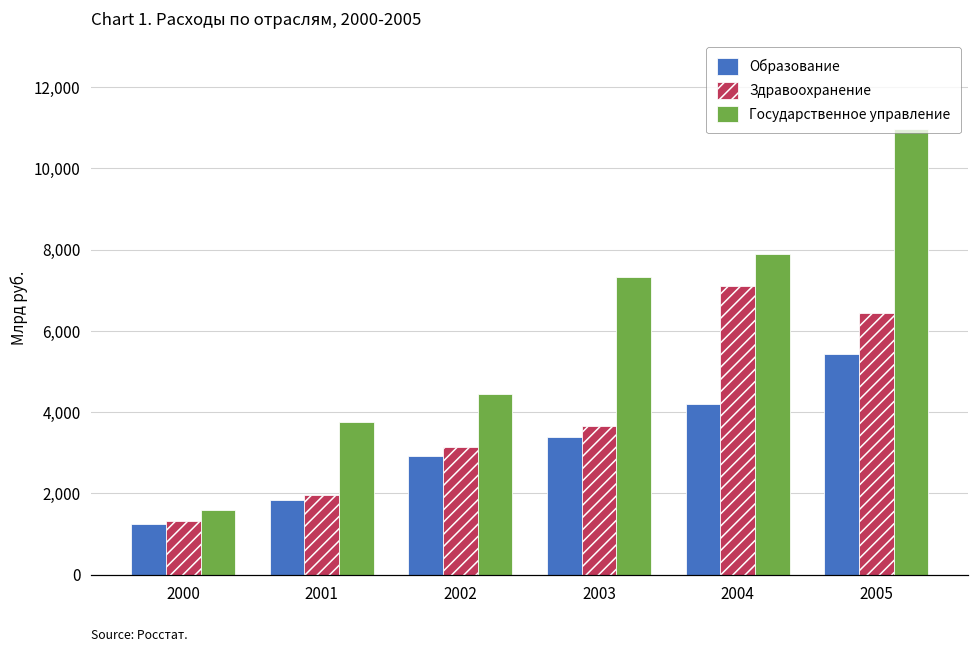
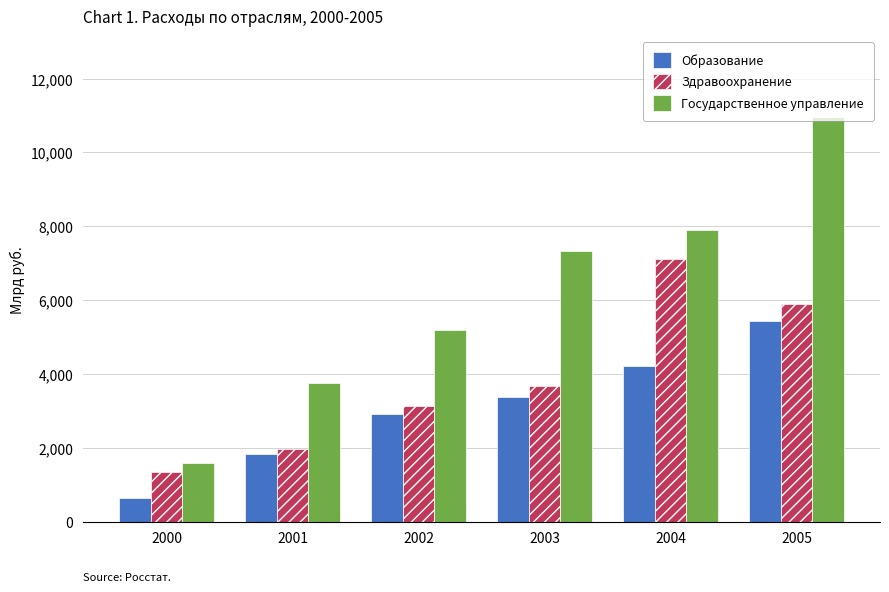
  {
    "Образование": {
-     "2000": "1,200",
+     "2000": "700",
      "2001": "1,800",
      "2002": "2,900",
      "2003": "3,400",
      "2004": "4,200",
      "2005": "5,400"
    },
    "Здравоохранение": {
      "2000": "1,300",
      "2001": "2,000",
      "2002": "3,100",
      "2003": "3,700",
      "2004": "7,100",
-     "2005": "6,400"
+     "2005": "5,900"
    },
    "Государственное управление": {
      "2000": "1,600",
      "2001": "3,800",
-     "2002": "4,500",
+     "2002": "5,200",
      "2003": "7,300",
      "2004": "7,900"
    }
  }
